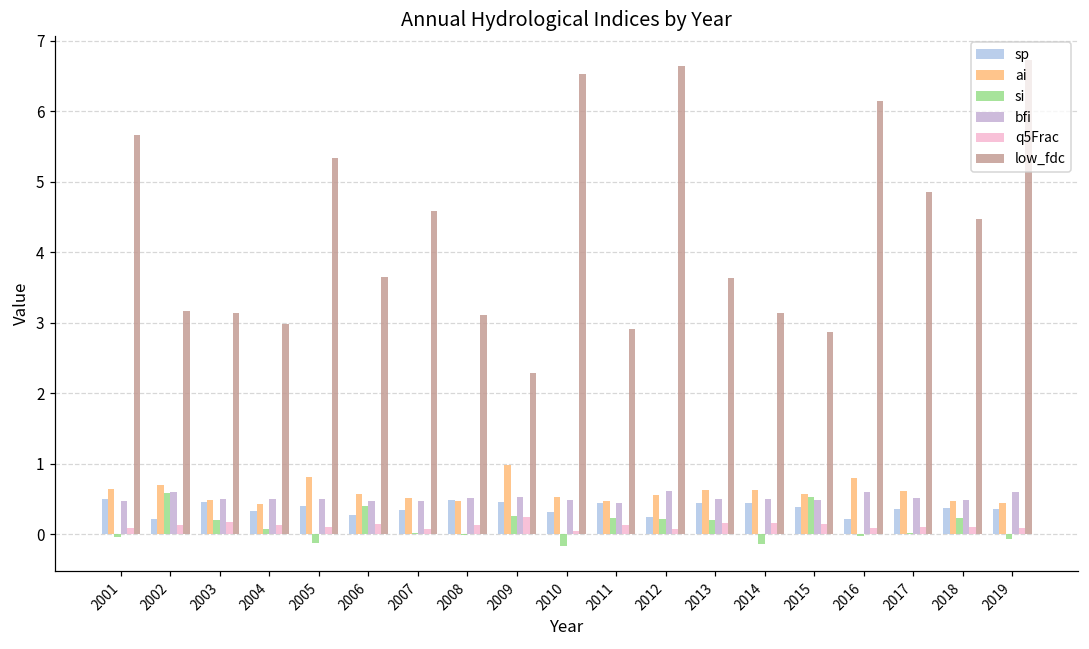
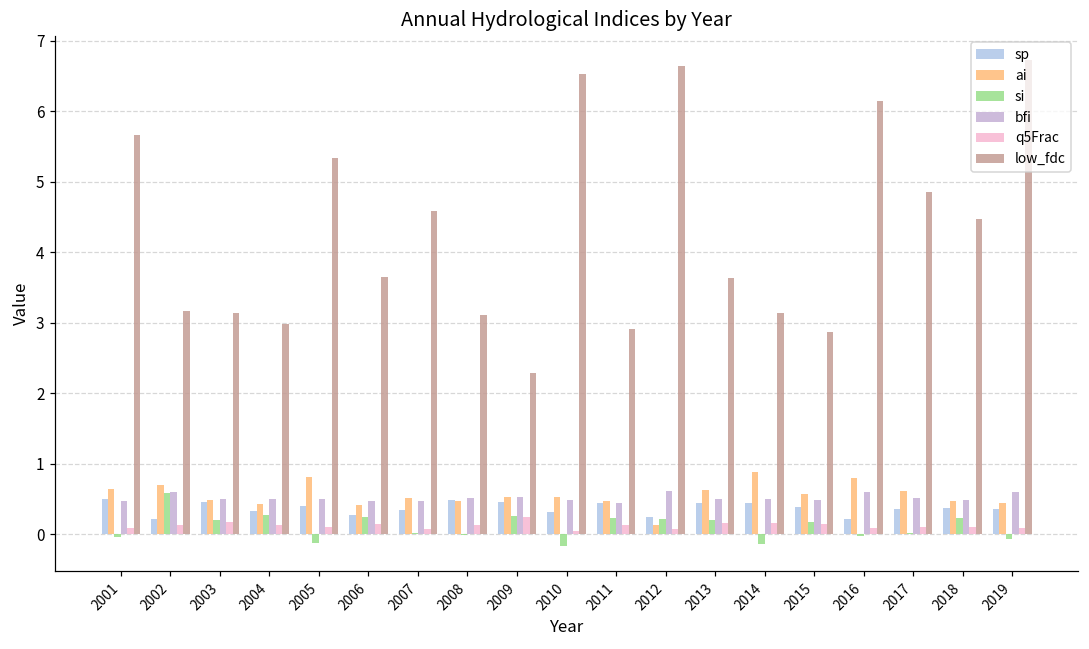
  {
    "ai": {
      "2001": 0.6,
      "2002": 0.7,
      "2003": 0.5,
      "2004": 0.4,
      "2005": 0.8,
-     "2006": 0.6,
+     "2006": 0.4,
      "2007": 0.5,
      "2008": 0.5,
-     "2009": 1.0,
+     "2009": 0.5,
      "2010": 0.5,
      "2011": 0.5,
-     "2012": 0.6,
+     "2012": 0.1,
      "2013": 0.6,
-     "2014": 0.6,
+     "2014": 0.9,
      "2015": 0.6,
      "2016": 0.8,
      "2017": 0.6,
      "2018": 0.5,
      "2019": 0.4
    },
    "si": {
      "2002": 0.6,
      "2003": 0.2,
-     "2004": 0.1,
+     "2004": 0.3,
      "2005": -0.1,
-     "2006": 0.4,
+     "2006": 0.3,
      "2009": 0.3,
      "2010": -0.2,
      "2011": 0.2,
      "2012": 0.2,
      "2013": 0.2,
      "2014": -0.1,
-     "2015": 0.5,
+     "2015": 0.2,
      "2018": 0.2,
      "2019": -0.1
    },
    "low_fdc": {
      "2001": 5.7,
      "2002": 3.2,
      "2003": 3.1,
      "2004": 3.0,
      "2005": 5.3,
      "2006": 3.7,
      "2007": 4.6,
      "2008": 3.1,
      "2009": 2.3,
      "2010": 6.5,
      "2011": 2.9,
      "2012": 6.6,
      "2013": 3.6,
      "2014": 3.1,
      "2015": 2.9,
      "2016": 6.1,
      "2017": 4.8,
      "2018": 4.5
    }
  }
